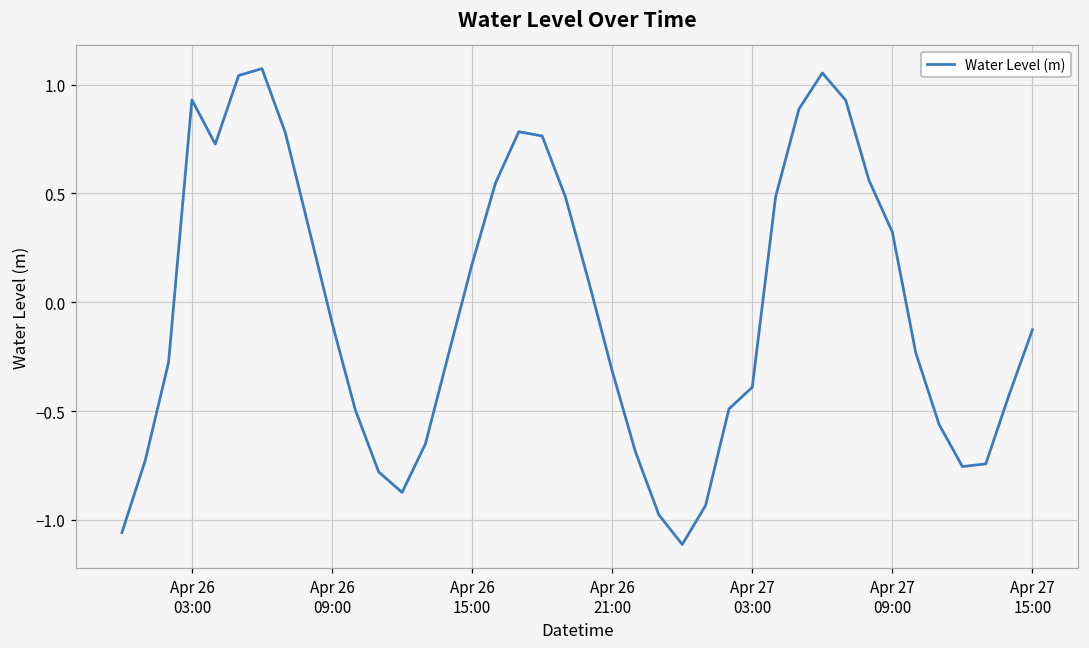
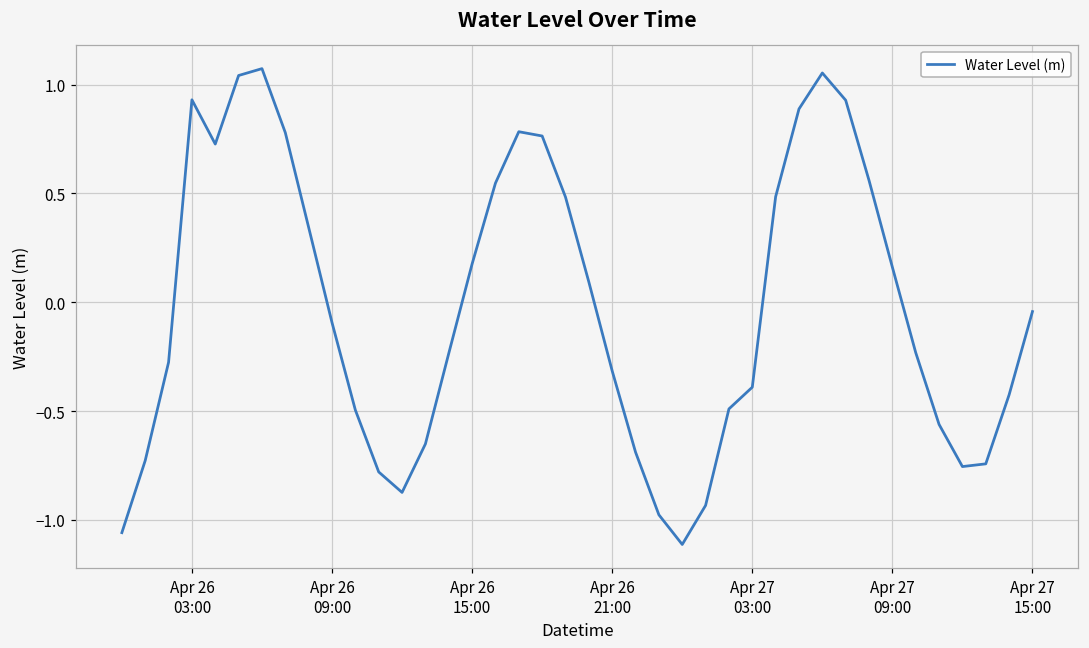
  {
    "Apr 26 03:00": 0.93,
    "Apr 26 09:00": -0.09,
    "Apr 26 15:00": 0.18,
    "Apr 26 21:00": -0.32,
    "Apr 27 03:00": -0.39,
-   "Apr 27 09:00": 0.32,
-   "Apr 27 15:00": -0.13
+   "Apr 27 09:00": 0.16,
+   "Apr 27 15:00": -0.04
  }
